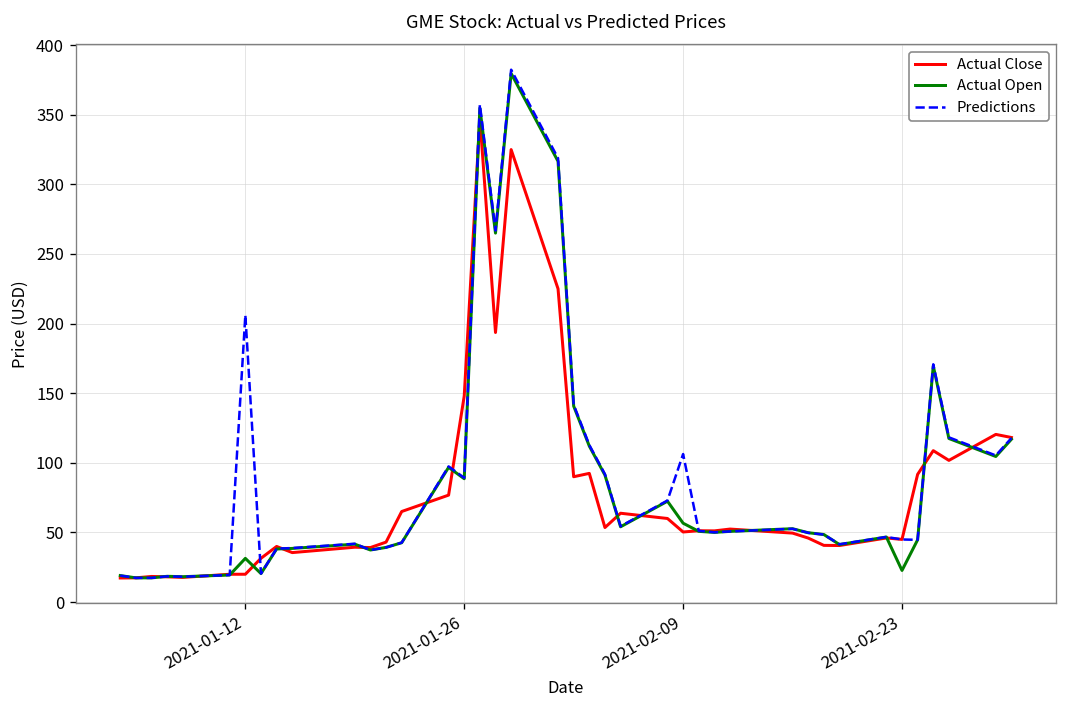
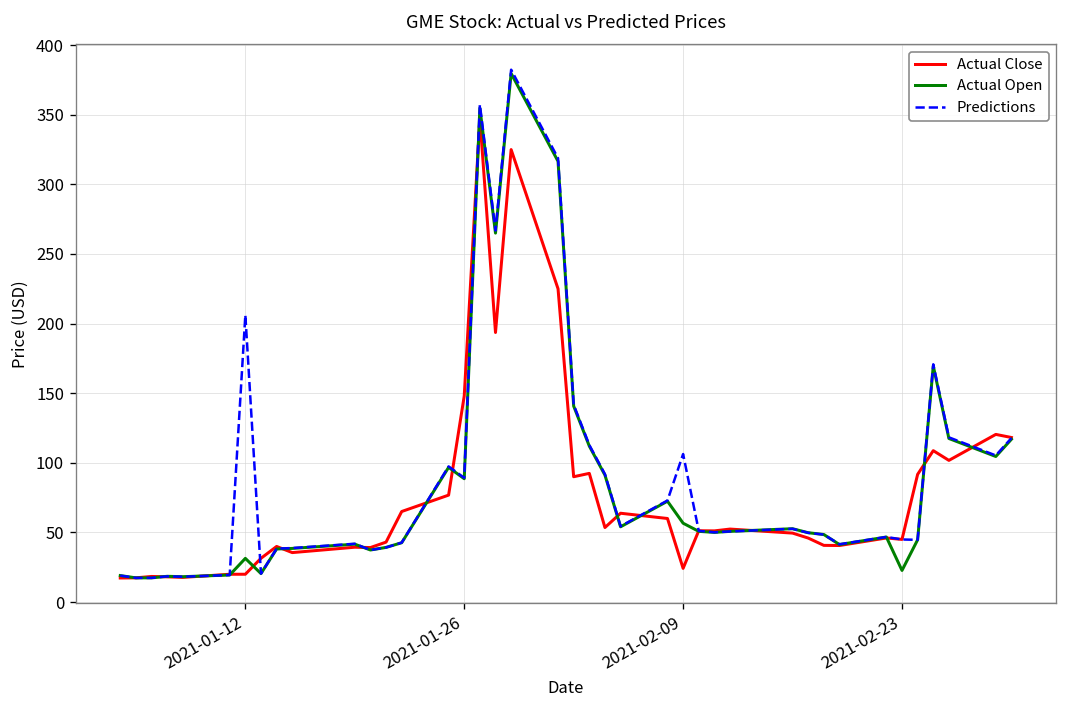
  {
    "Actual Close": {
      "2021-01-12": 20,
      "2021-01-26": 148,
-     "2021-02-09": 50
+     "2021-02-09": 24
    },
    "Actual Open": {
      "2021-01-12": 31,
      "2021-02-09": 57,
      "2021-02-23": 23
    },
    "Predictions": {
      "2021-01-12": 206,
      "2021-02-09": 106
    }
  }
